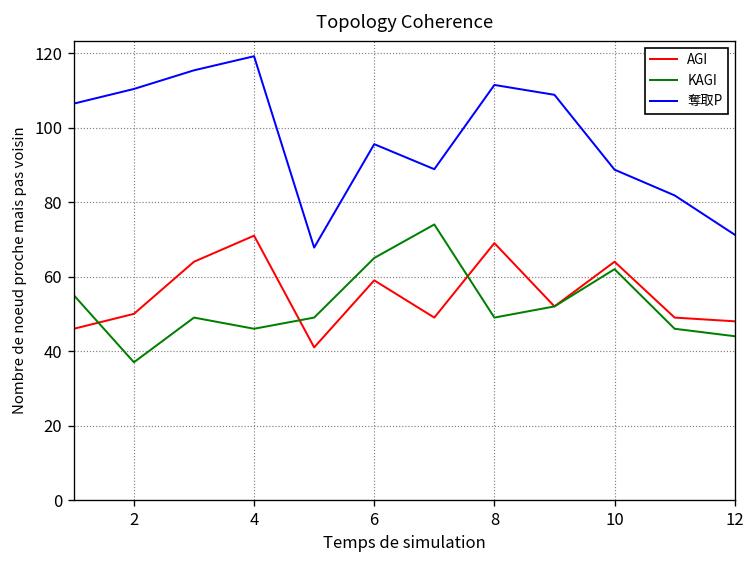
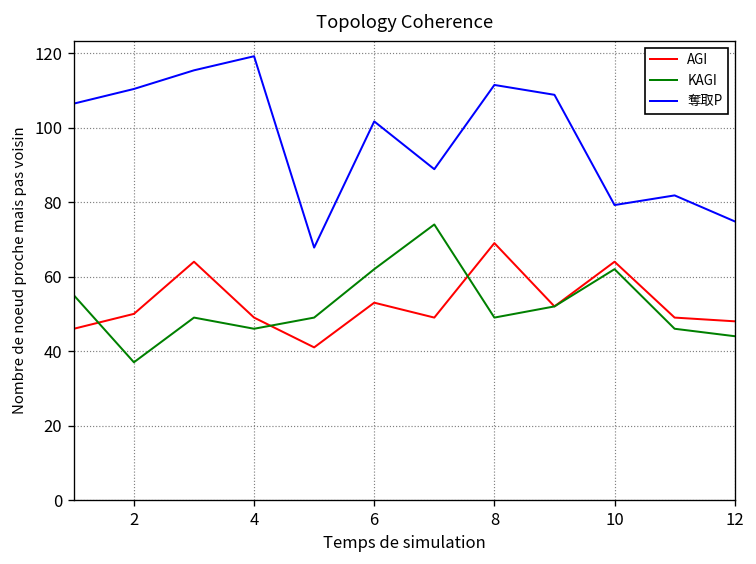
  {
    "AGI": {
      "2": 50,
-     "4": 71,
-     "6": 59,
+     "4": 49,
+     "6": 53,
      "8": 69,
      "10": 64,
      "12": 48
    },
    "KAGI": {
      "2": 37,
      "4": 46,
-     "6": 65,
+     "6": 62,
      "8": 49,
      "10": 62,
      "12": 44
    },
    "奪取P": {
      "2": 110,
      "4": 119,
-     "6": 96,
+     "6": 102,
      "8": 111,
-     "10": 89,
-     "12": 71
+     "10": 79,
+     "12": 75
    }
  }
